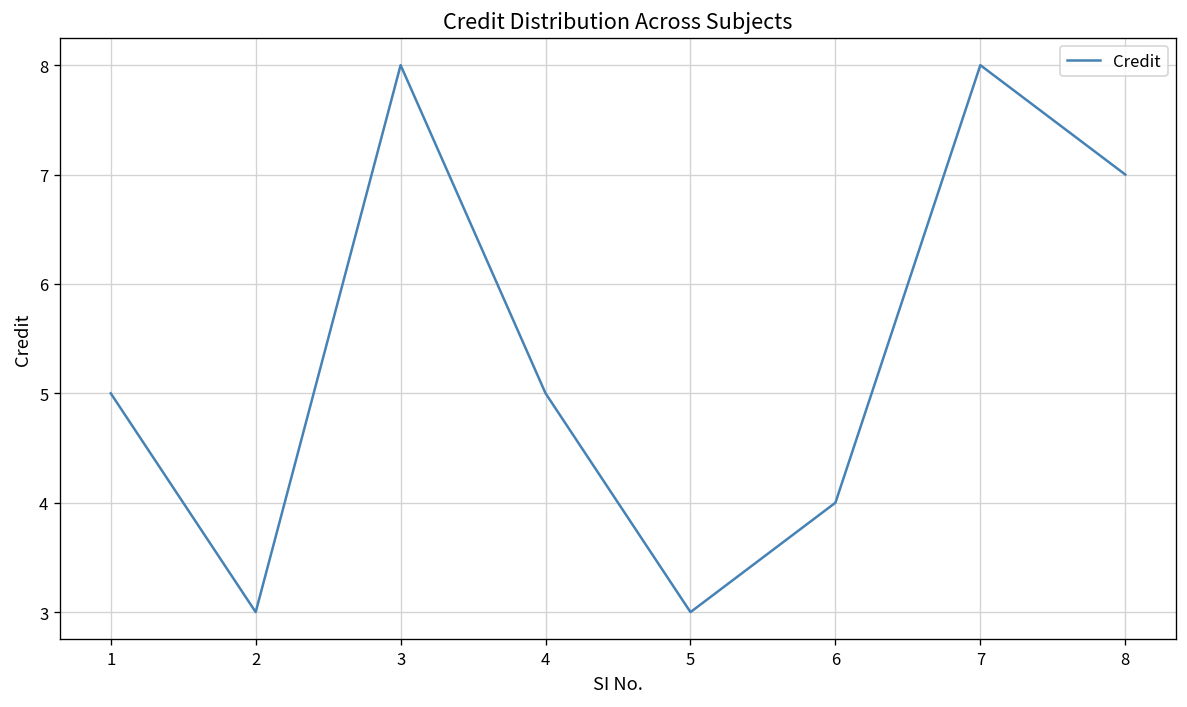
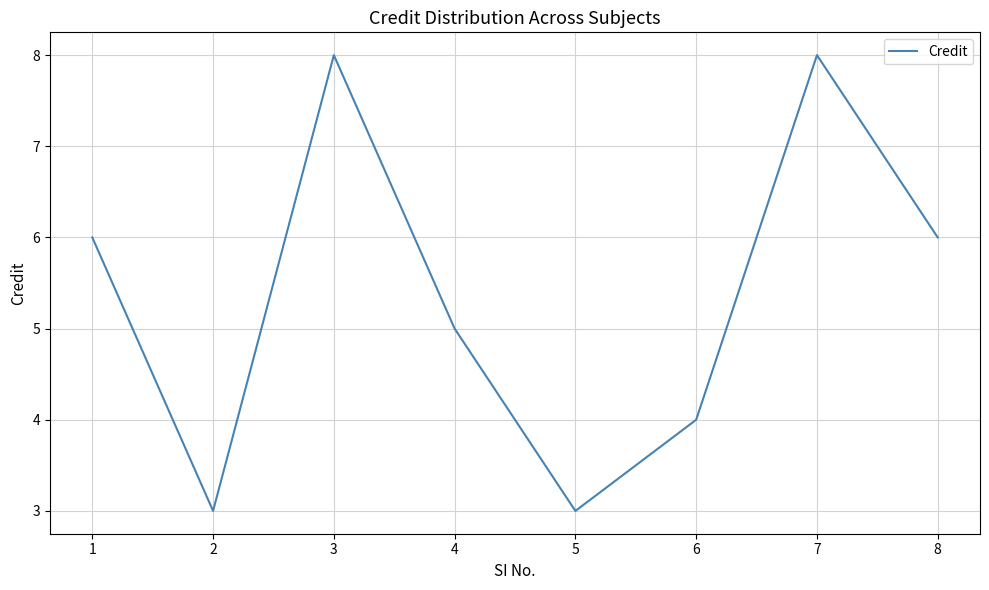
  {
-   "1": 5,
+   "1": 6,
    "2": 3,
    "3": 8,
    "4": 5,
    "5": 3,
    "6": 4,
    "7": 8,
-   "8": 7
+   "8": 6
  }
